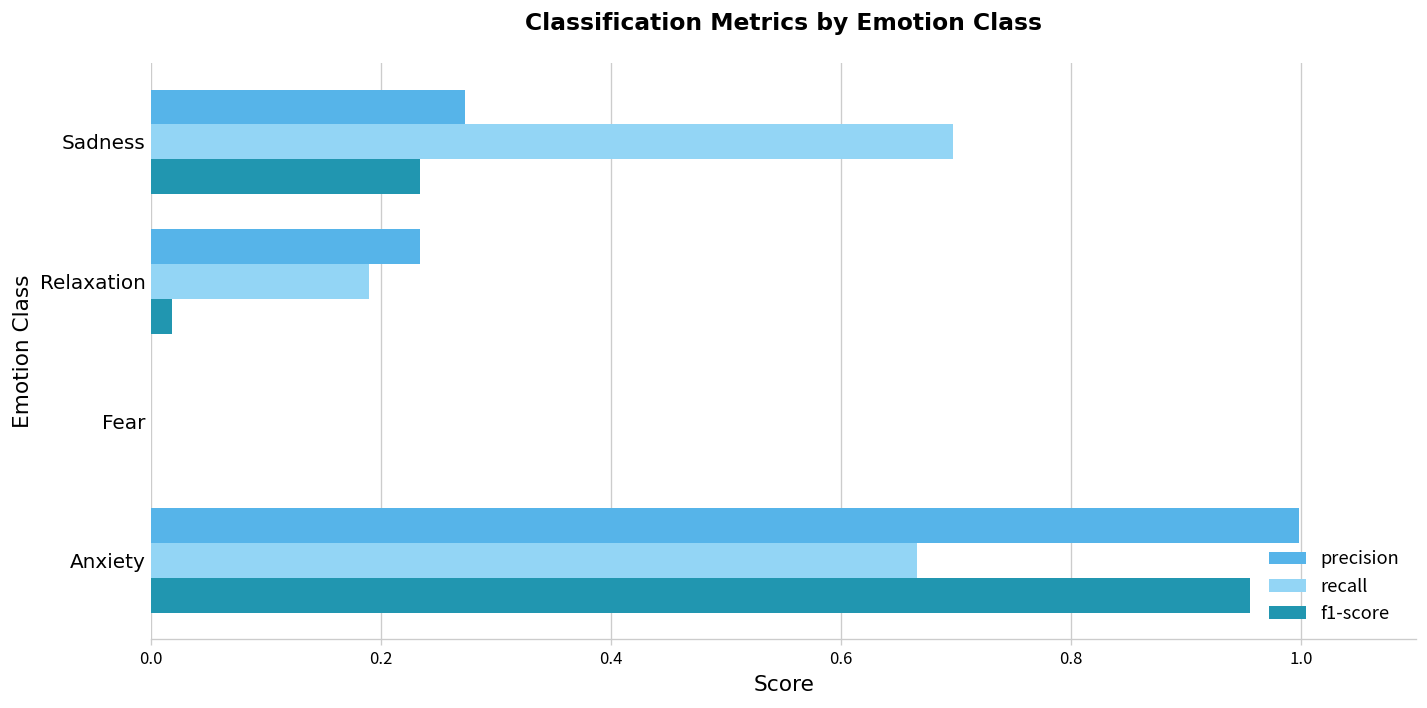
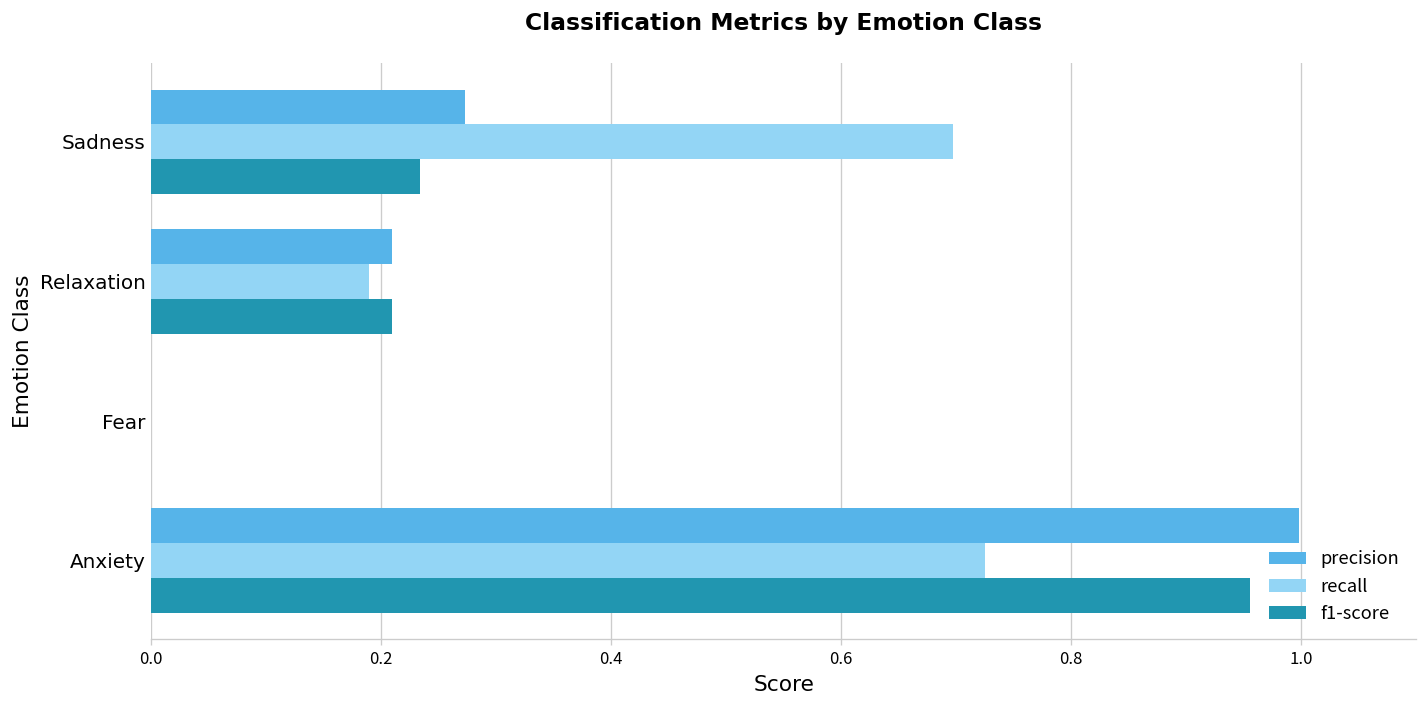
  {
    "precision": {
      "Sadness": 0.27,
-     "Relaxation": 0.23,
+     "Relaxation": 0.21,
      "Fear": 0.00,
      "Anxiety": 1.00
    },
    "recall": {
      "Sadness": 0.70,
      "Relaxation": 0.19,
      "Fear": 0.00,
-     "Anxiety": 0.67
+     "Anxiety": 0.73
    },
    "f1-score": {
      "Sadness": 0.23,
-     "Relaxation": 0.02,
+     "Relaxation": 0.21,
      "Fear": 0.00,
      "Anxiety": 0.96
    }
  }
